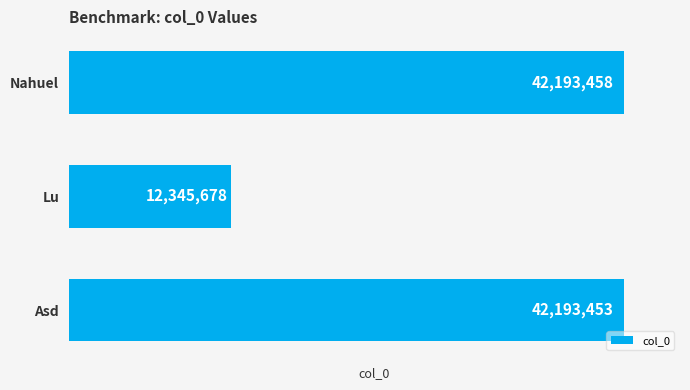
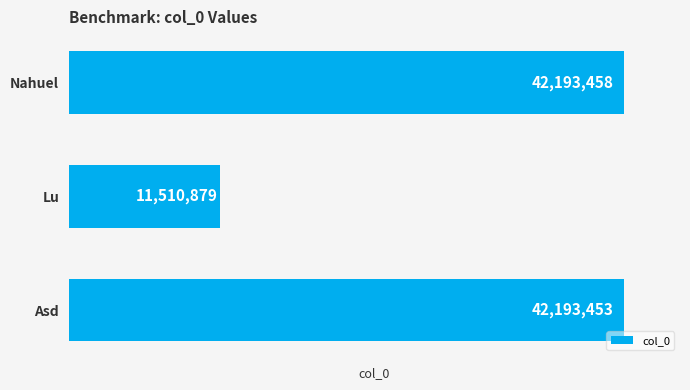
  {
    "Nahuel": "42,193,458",
-   "Lu": "12,345,678",
+   "Lu": "11,510,879",
    "Asd": "42,193,453"
  }
